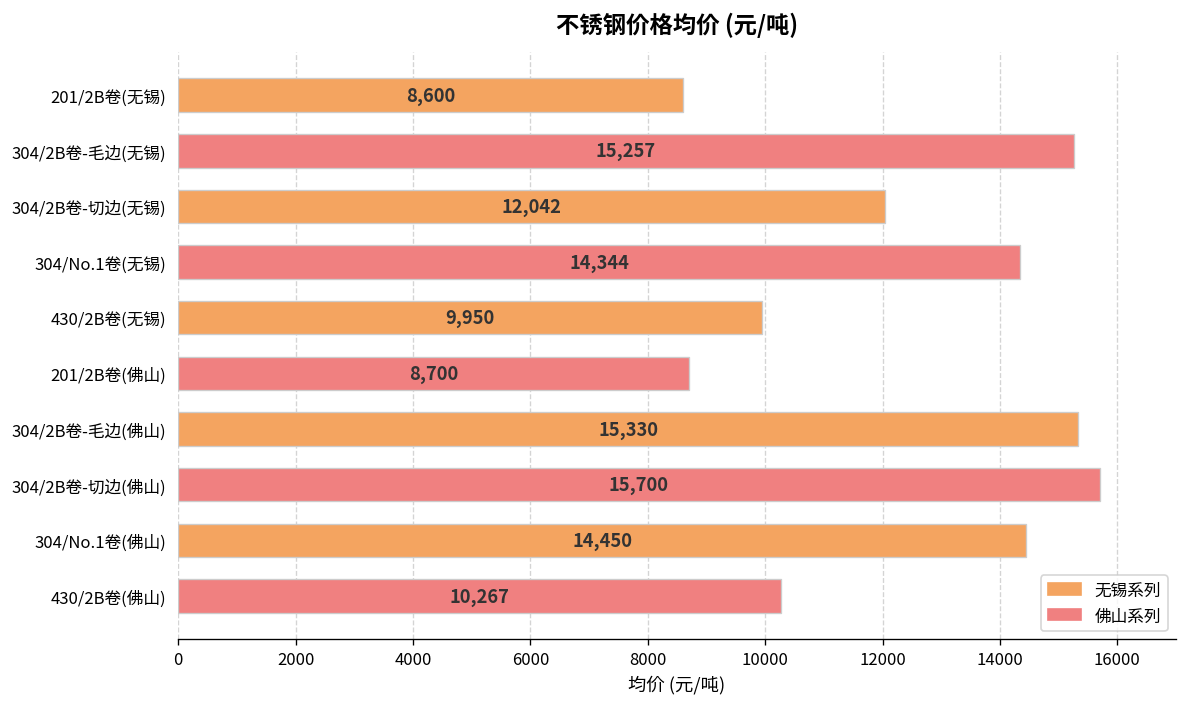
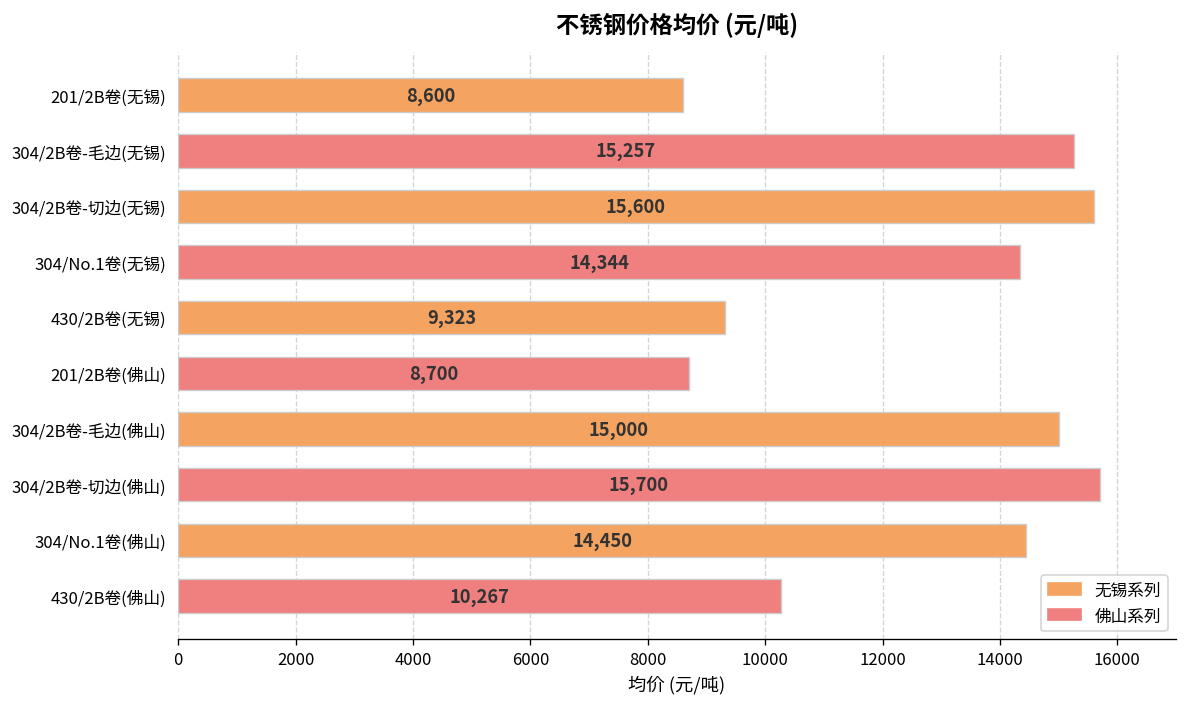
  {
    "201/2B卷(无锡)": "8,600",
    "304/2B卷-毛边(无锡)": "15,257",
-   "304/2B卷-切边(无锡)": "12,042",
+   "304/2B卷-切边(无锡)": "15,600",
    "304/No.1卷(无锡)": "14,344",
-   "430/2B卷(无锡)": "9,950",
+   "430/2B卷(无锡)": "9,323",
    "201/2B卷(佛山)": "8,700",
-   "304/2B卷-毛边(佛山)": "15,330",
+   "304/2B卷-毛边(佛山)": "15,000",
    "304/2B卷-切边(佛山)": "15,700",
    "304/No.1卷(佛山)": "14,450",
    "430/2B卷(佛山)": "10,267"
  }
